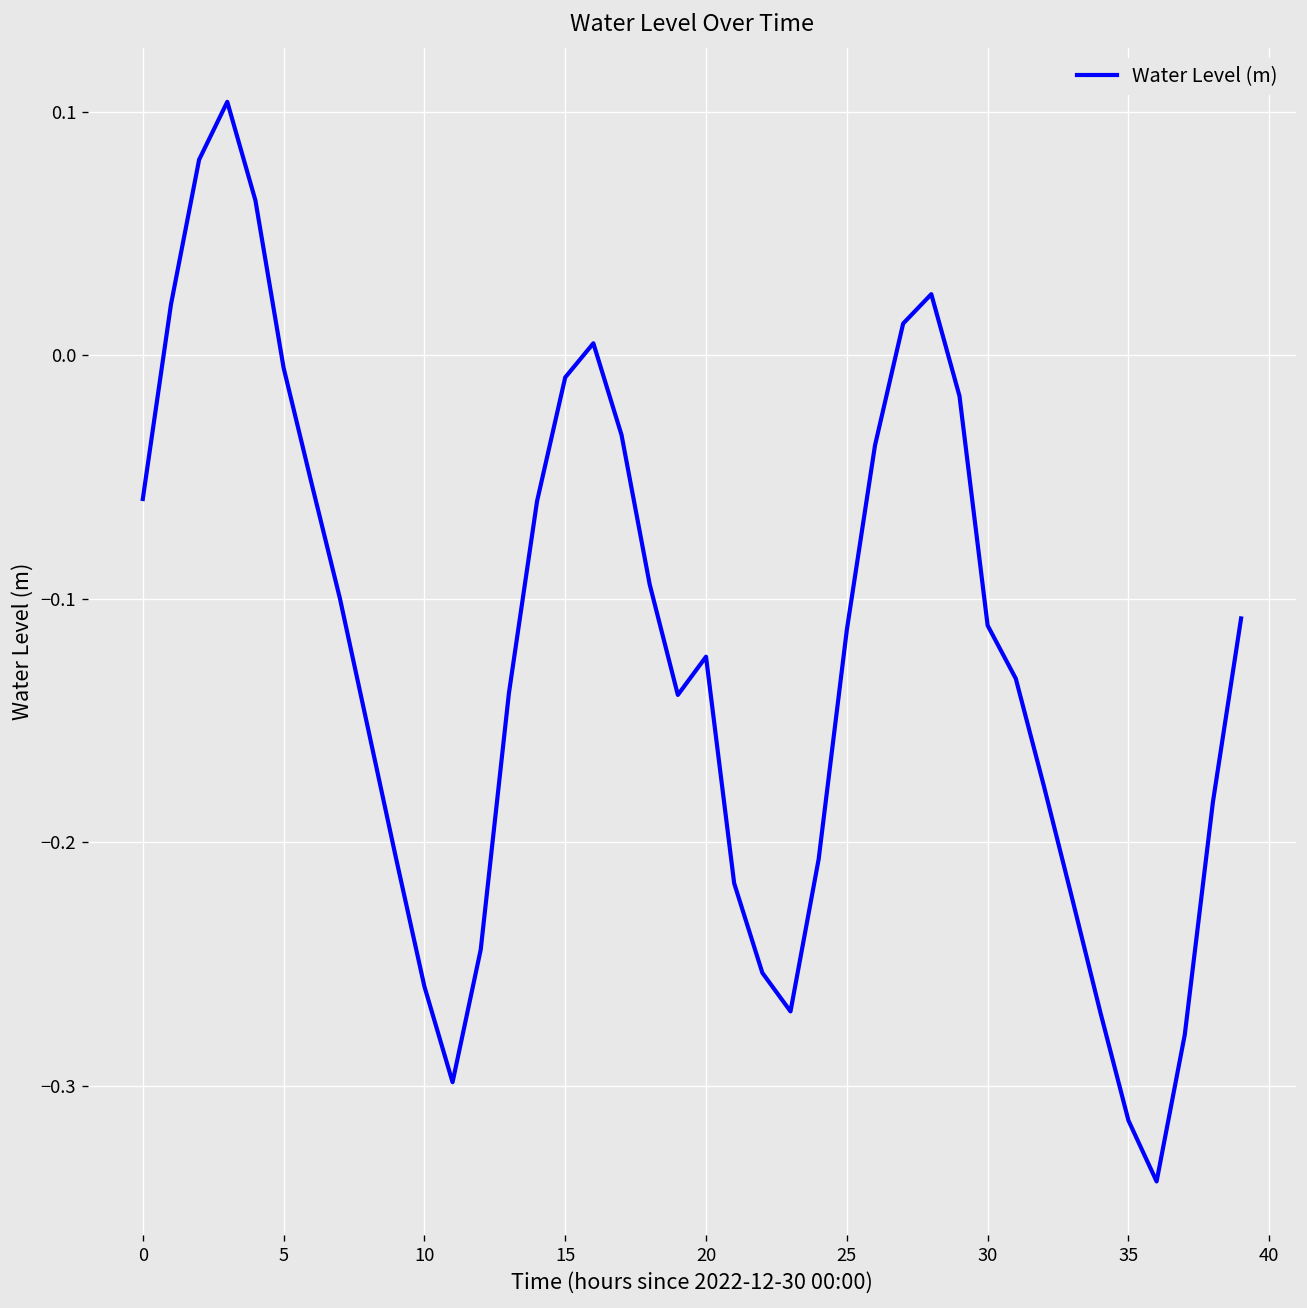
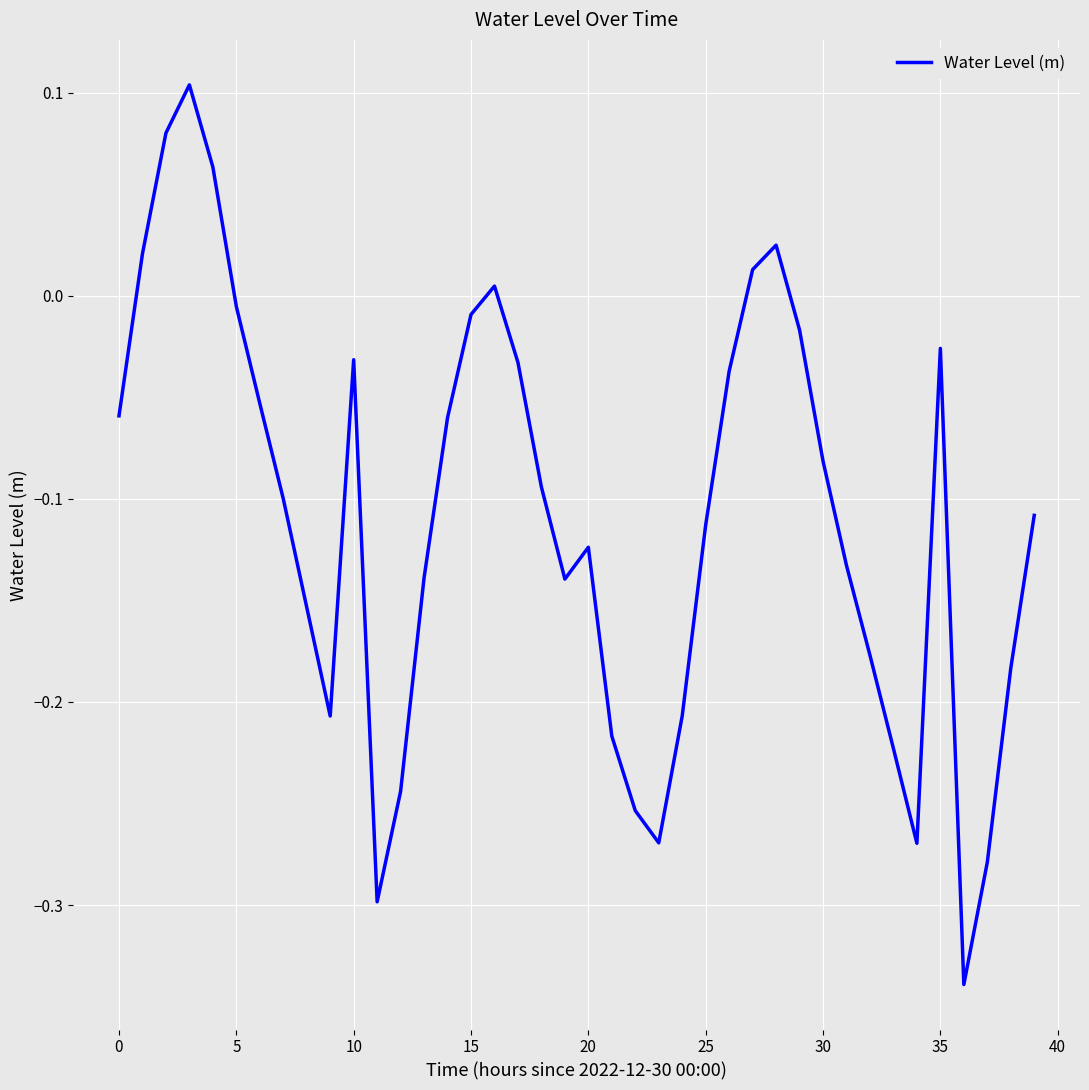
  {
    "0": -0.059,
    "5": -0.005,
-   "10": -0.259,
+   "10": -0.031,
    "15": -0.009,
    "20": -0.124,
    "25": -0.113,
-   "30": -0.111,
-   "35": -0.314
+   "30": -0.081,
+   "35": -0.026
  }
